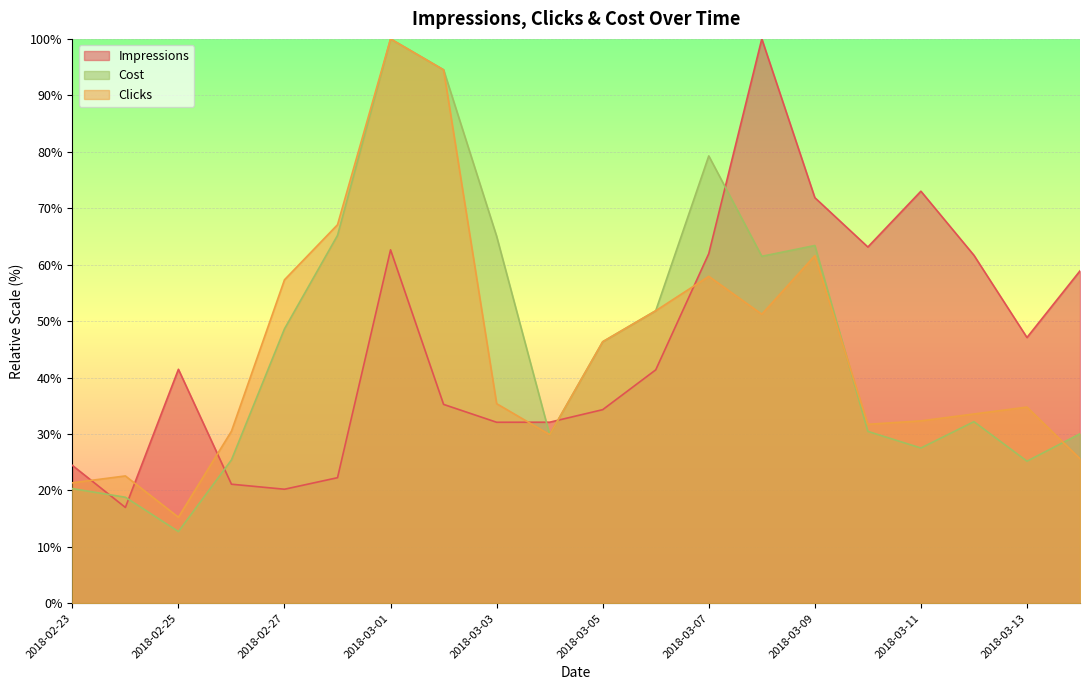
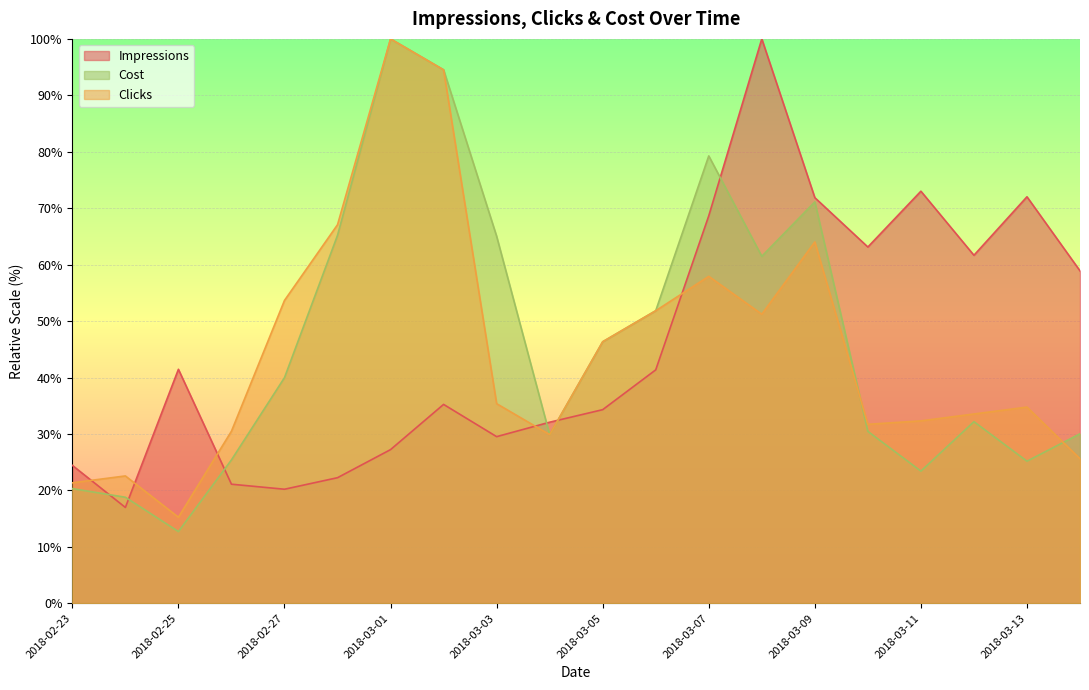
  {
    "Impressions": {
      "2018-02-23": "24%",
      "2018-02-25": "41%",
      "2018-02-27": "20%",
-     "2018-03-01": "63%",
-     "2018-03-03": "32%",
+     "2018-03-01": "27%",
+     "2018-03-03": "30%",
      "2018-03-05": "34%",
-     "2018-03-07": "62%",
+     "2018-03-07": "69%",
      "2018-03-09": "72%",
      "2018-03-11": "73%",
-     "2018-03-13": "47%"
+     "2018-03-13": "72%"
    },
    "Cost": {
      "2018-02-23": "20%",
      "2018-02-25": "13%",
-     "2018-02-27": "49%",
+     "2018-02-27": "40%",
      "2018-03-03": "65%",
      "2018-03-07": "79%",
-     "2018-03-09": "63%",
-     "2018-03-11": "28%",
+     "2018-03-09": "71%",
+     "2018-03-11": "23%",
      "2018-03-13": "25%"
    },
    "Clicks": {
      "2018-02-23": "21%",
      "2018-02-25": "15%",
-     "2018-02-27": "57%",
+     "2018-02-27": "54%",
      "2018-03-03": "35%",
      "2018-03-07": "58%",
-     "2018-03-09": "62%",
+     "2018-03-09": "64%",
      "2018-03-11": "32%",
      "2018-03-13": "35%"
    }
  }
